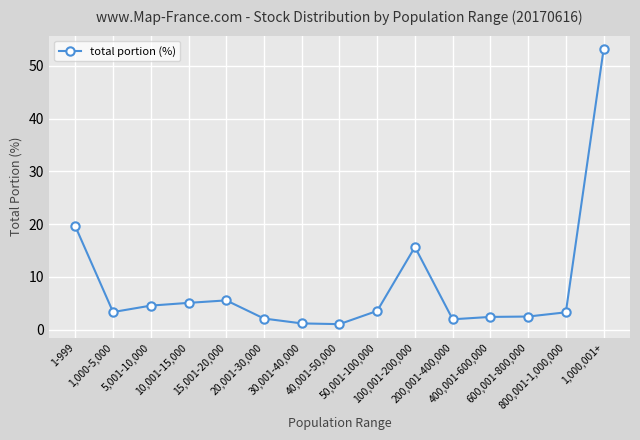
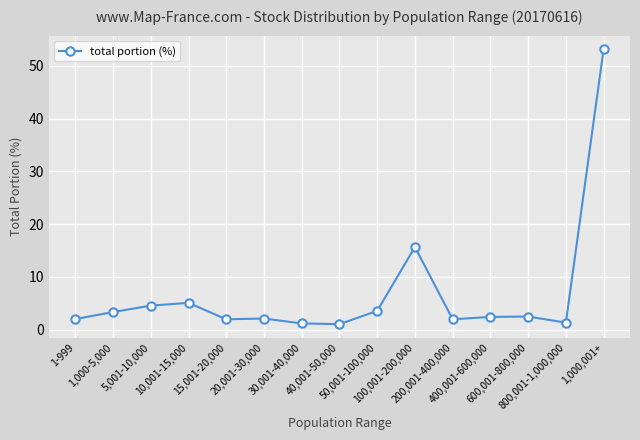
  {
-   "1-999": 20,
+   "1-999": 2,
    "1,000-5,000": 3,
    "5,001-10,000": 5,
    "10,001-15,000": 5,
-   "15,001-20,000": 6,
+   "15,001-20,000": 2,
    "20,001-30,000": 2,
    "30,001-40,000": 1,
    "40,001-50,000": 1,
    "50,001-100,000": 4,
    "100,001-200,000": 16,
    "200,001-400,000": 2,
    "400,001-600,000": 2,
    "600,001-800,000": 3,
-   "800,001-1,000,000": 3,
+   "800,001-1,000,000": 1,
    "1,000,001+": 53
  }
